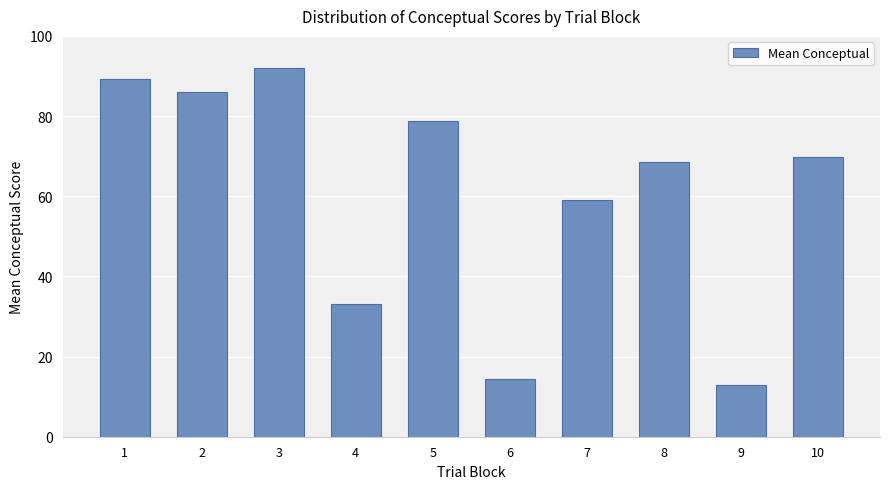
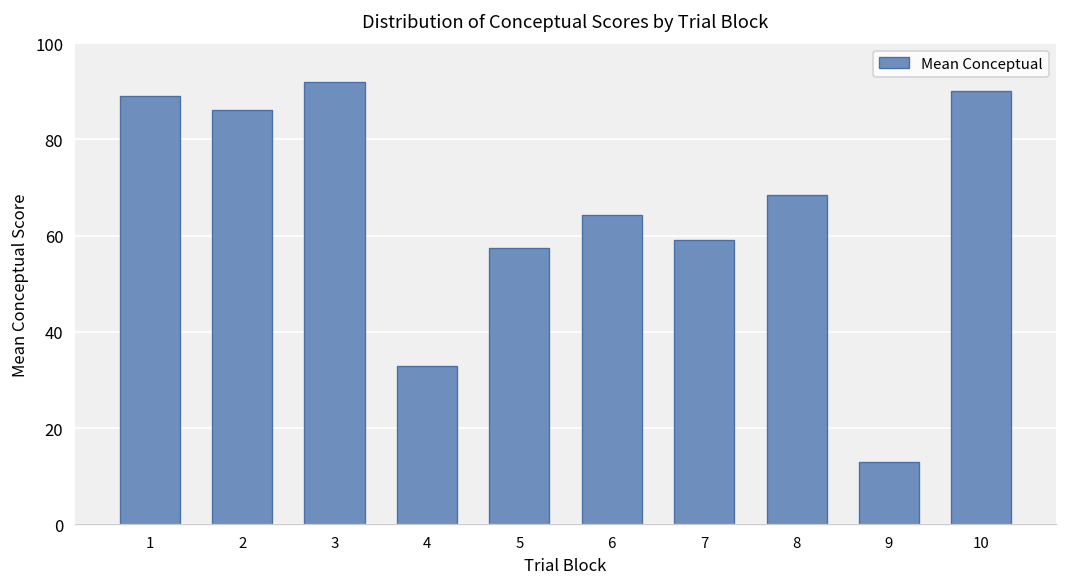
  {
    "1": 89,
    "2": 86,
    "3": 92,
    "4": 33,
-   "5": 79,
-   "6": 14,
+   "5": 57,
+   "6": 64,
    "7": 59,
    "8": 69,
    "9": 13,
-   "10": 70
+   "10": 90
  }
